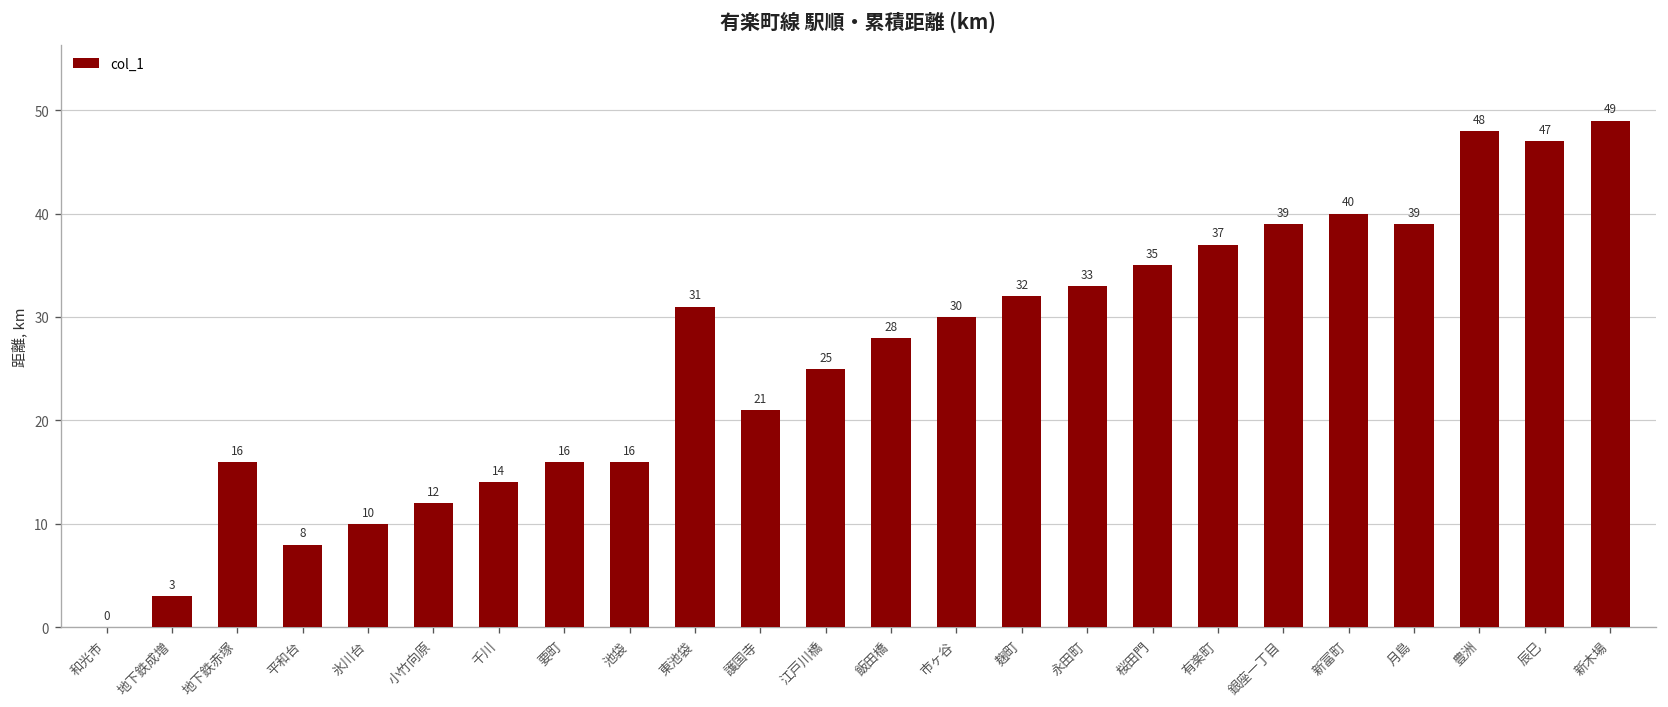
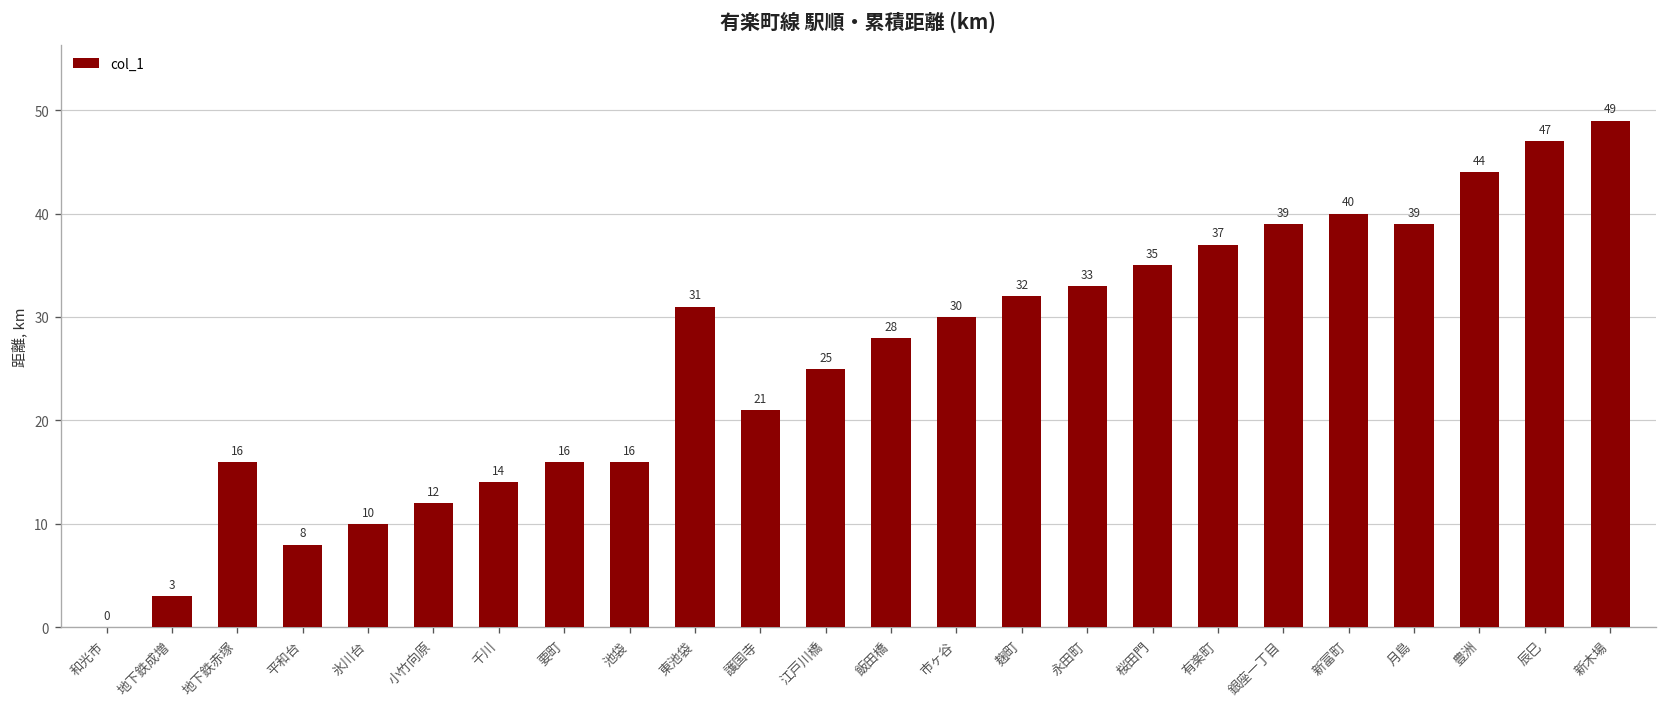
  {
    "和光市": 0,
    "地下鉄成増": 3,
    "地下鉄赤塚": 16,
    "平和台": 8,
    "氷川台": 10,
    "小竹向原": 12,
    "千川": 14,
    "要町": 16,
    "池袋": 16,
    "東池袋": 31,
    "護国寺": 21,
    "江戸川橋": 25,
    "飯田橋": 28,
    "市ヶ谷": 30,
    "麹町": 32,
    "永田町": 33,
    "桜田門": 35,
    "有楽町": 37,
    "銀座一丁目": 39,
    "新富町": 40,
    "月島": 39,
-   "豊洲": 48,
+   "豊洲": 44,
    "辰巳": 47,
    "新木場": 49
  }
